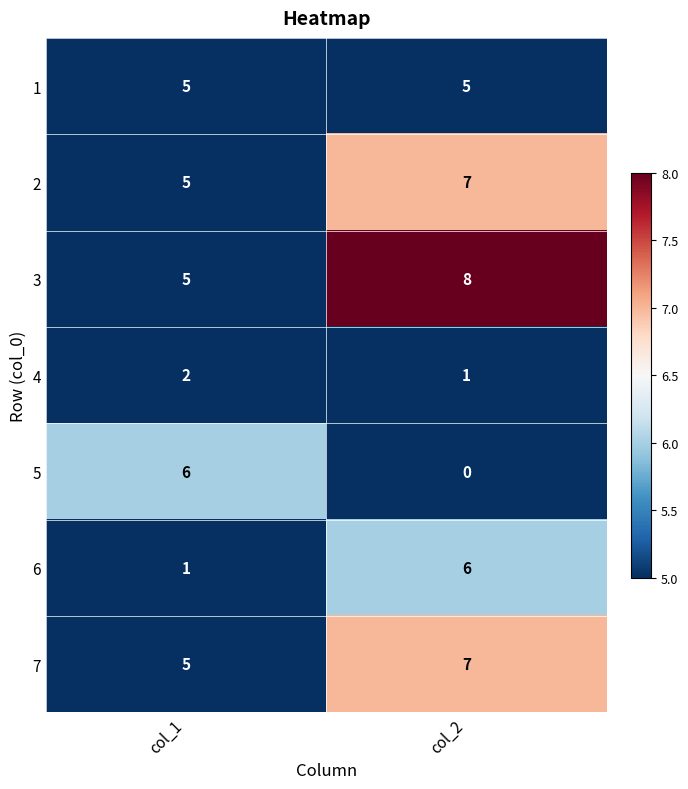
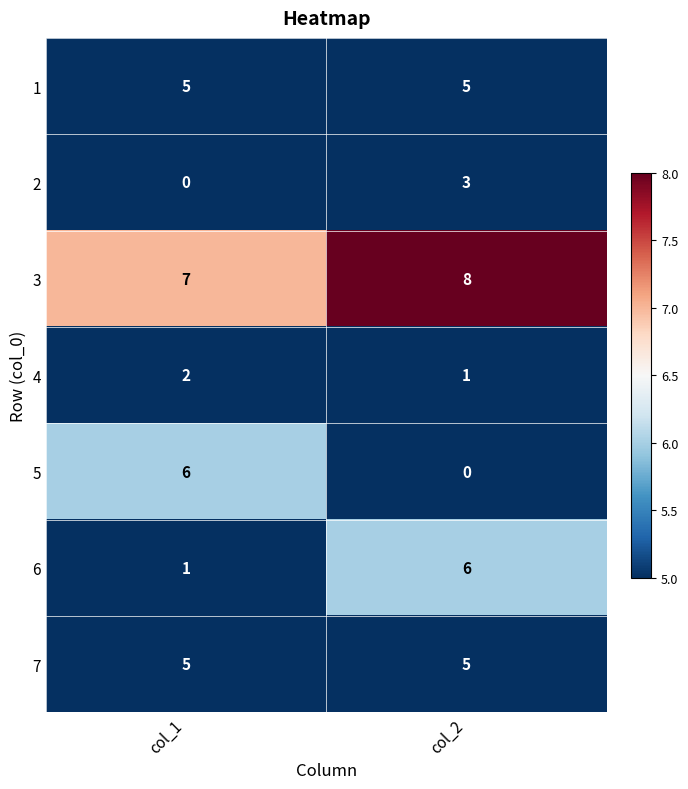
  {
    "1": {
      "col_1": 5,
      "col_2": 5
    },
    "2": {
-     "col_1": 5,
-     "col_2": 7
+     "col_1": 0,
+     "col_2": 3
    },
    "3": {
-     "col_1": 5,
+     "col_1": 7,
      "col_2": 8
    },
    "4": {
      "col_1": 2,
      "col_2": 1
    },
    "5": {
      "col_1": 6,
      "col_2": 0
    },
    "6": {
      "col_1": 1,
      "col_2": 6
    },
    "7": {
      "col_1": 5,
-     "col_2": 7
+     "col_2": 5
    }
  }
